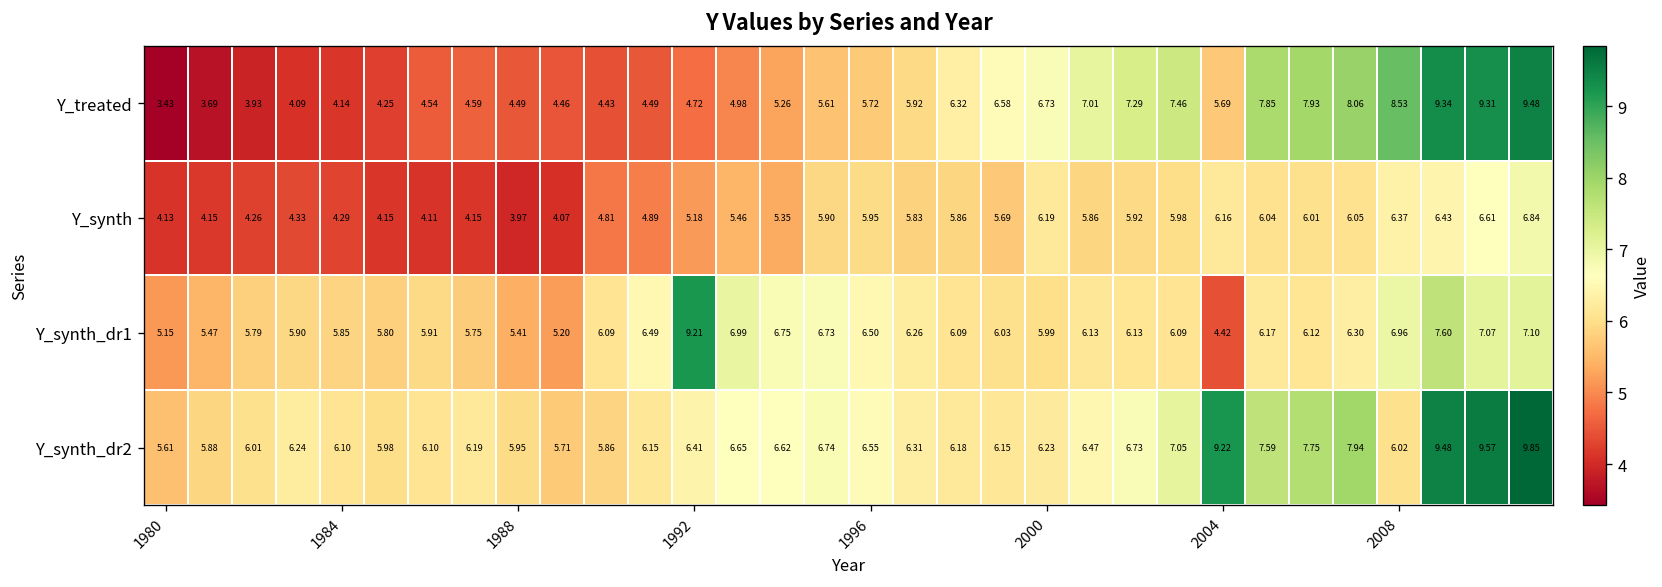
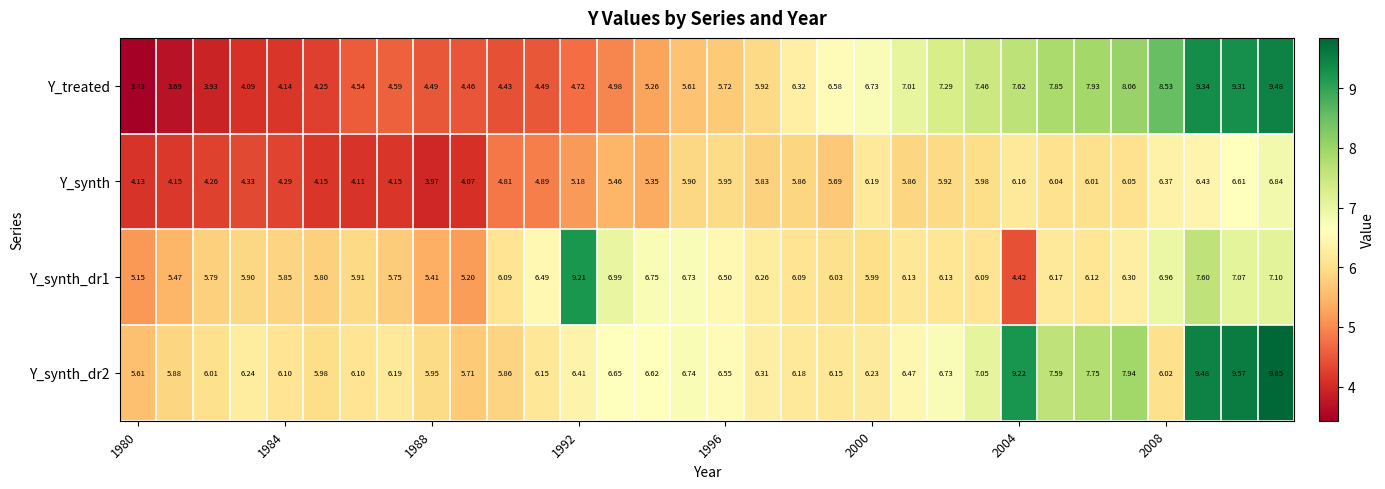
  {
    "Y_treated": {
      "1980": 3.43,
      "1984": 4.14,
      "1988": 4.49,
      "1992": 4.72,
      "1996": 5.72,
      "2000": 6.73,
-     "2004": 5.69,
+     "2004": 7.62,
      "2008": 8.53
    },
    "Y_synth": {
      "1980": 4.13,
      "1984": 4.29,
      "1988": 3.97,
      "1992": 5.18,
      "1996": 5.95,
      "2000": 6.19,
      "2004": 6.16,
      "2008": 6.37
    },
    "Y_synth_dr1": {
      "1980": 5.15,
      "1984": 5.85,
      "1988": 5.41,
      "1992": 9.21,
      "1996": 6.50,
      "2000": 5.99,
      "2004": 4.42,
      "2008": 6.96
    },
    "Y_synth_dr2": {
      "1980": 5.61,
      "1984": 6.10,
      "1988": 5.95,
      "1992": 6.41,
      "1996": 6.55,
      "2000": 6.23,
      "2004": 9.22,
      "2008": 6.02
    }
  }
